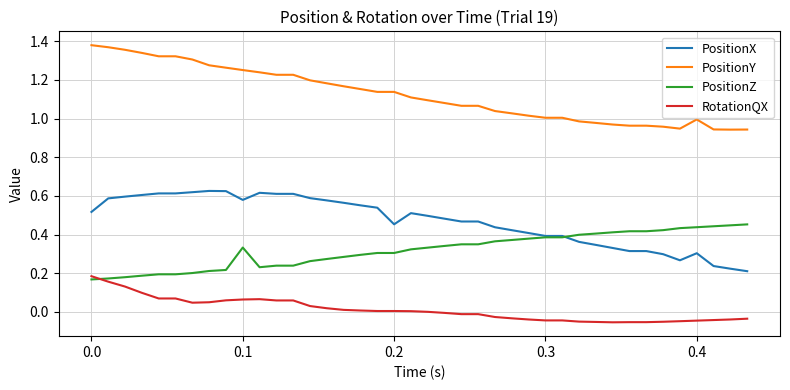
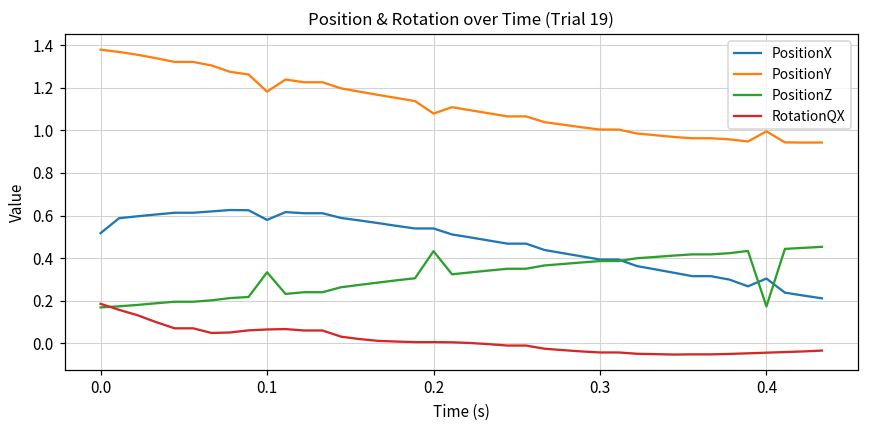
  {
    "PositionX": {
      "0.0": 0.52,
      "0.1": 0.58,
-     "0.2": 0.45,
+     "0.2": 0.54,
      "0.4": 0.30
    },
    "PositionY": {
      "0.0": 1.38,
-     "0.1": 1.25,
-     "0.2": 1.14,
+     "0.1": 1.18,
+     "0.2": 1.08,
      "0.3": 1.00,
      "0.4": 1.00
    },
    "PositionZ": {
      "0.0": 0.17,
      "0.1": 0.33,
-     "0.2": 0.30,
-     "0.4": 0.44
+     "0.2": 0.43,
+     "0.4": 0.17
    },
    "RotationQX": {
      "0.0": 0.18,
      "0.1": 0.06,
      "0.2": 0.00,
      "0.3": -0.04,
      "0.4": -0.04
    }
  }
